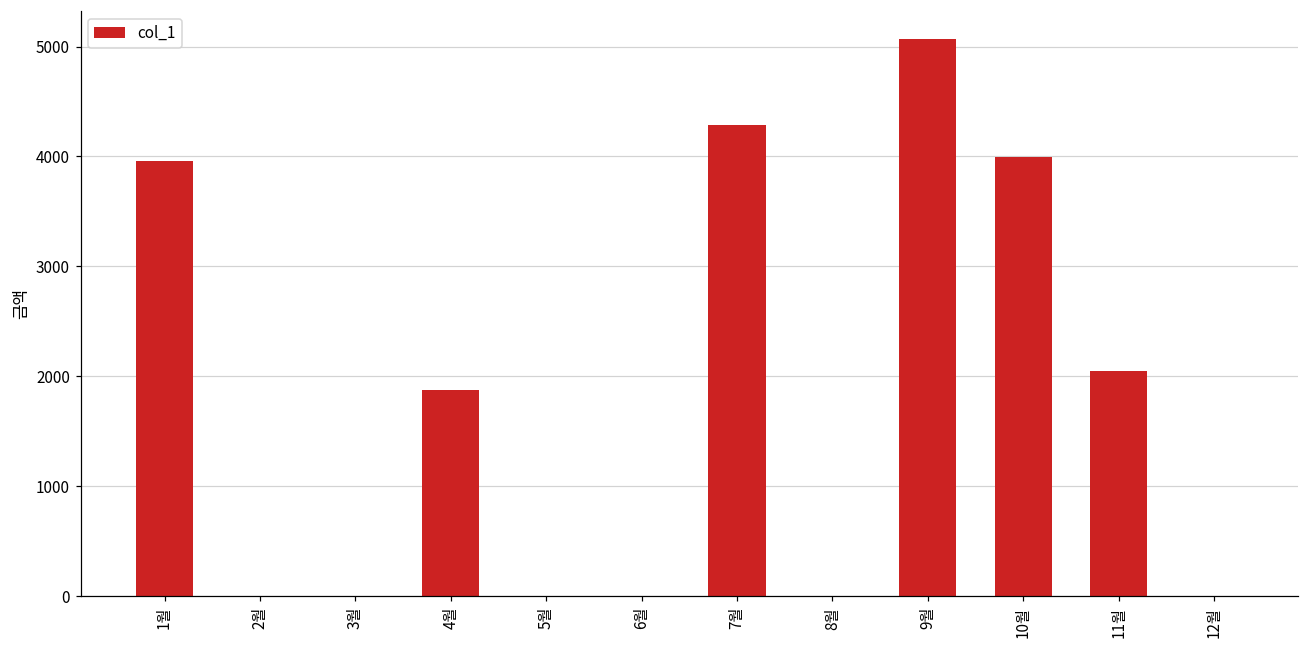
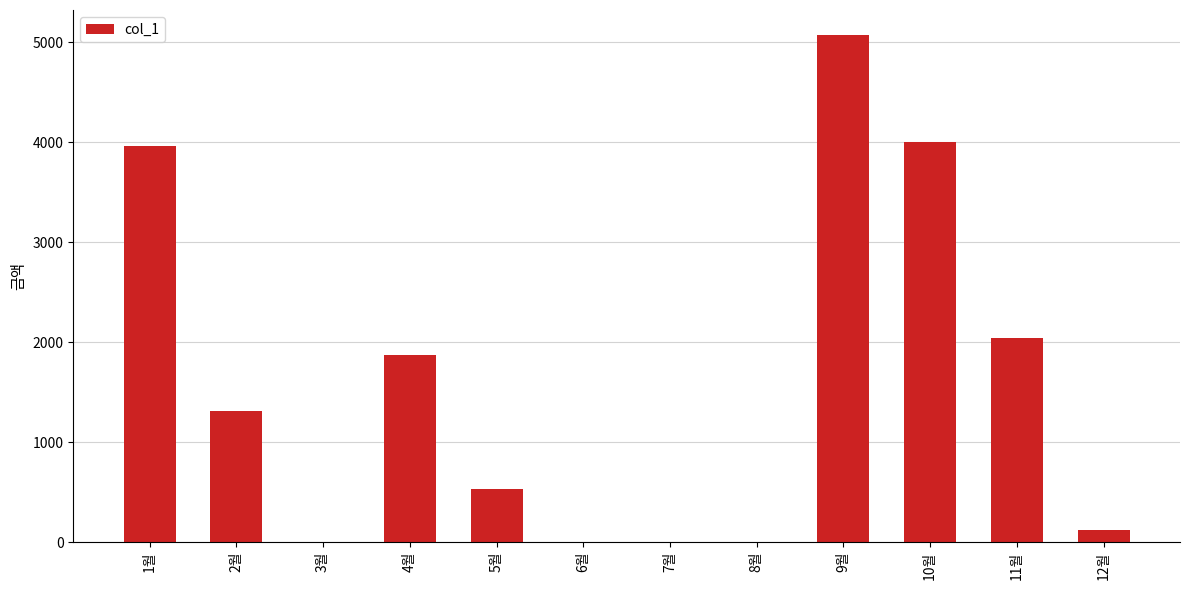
  {
    "1월": 4000,
-   "2월": 0,
+   "2월": 1300,
    "3월": 0,
    "4월": 1900,
-   "5월": 0,
+   "5월": 500,
    "6월": 0,
-   "7월": 4300,
+   "7월": 0,
    "8월": 0,
    "9월": 5100,
    "10월": 4000,
    "11월": 2000,
-   "12월": 0
+   "12월": 100
  }
